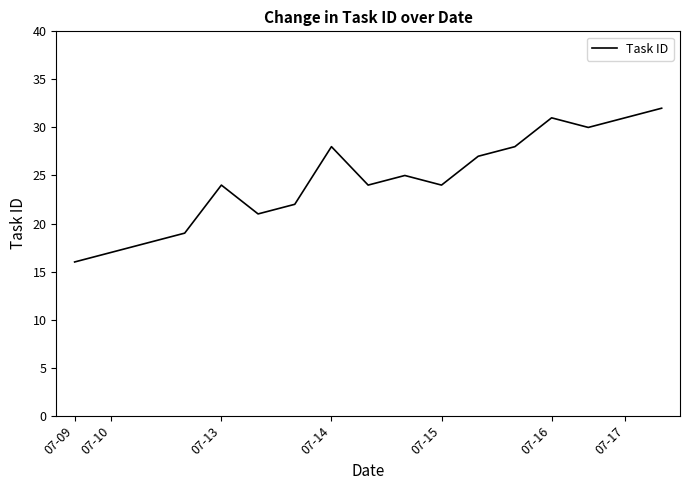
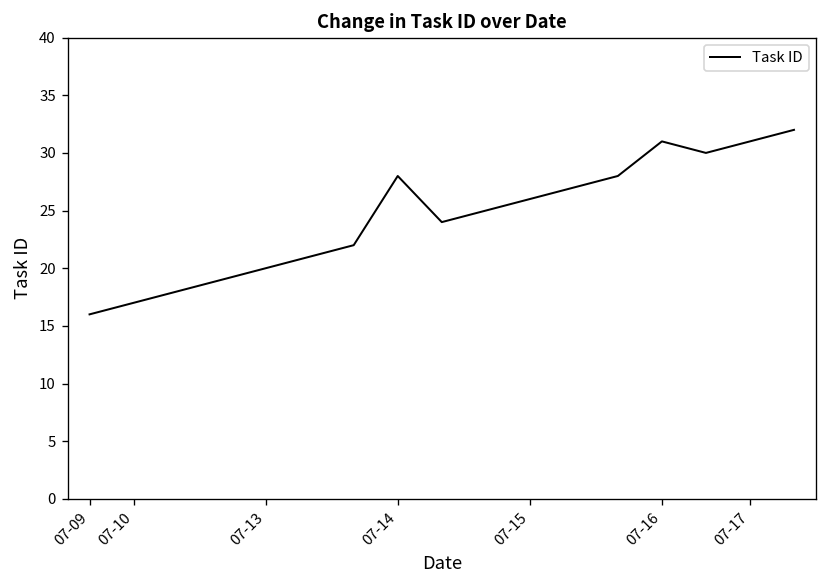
  {
    "07-09": 16,
    "07-10": 17,
-   "07-13": 24,
+   "07-13": 20,
    "07-14": 28,
-   "07-15": 24,
+   "07-15": 26,
    "07-16": 31,
    "07-17": 31
  }
